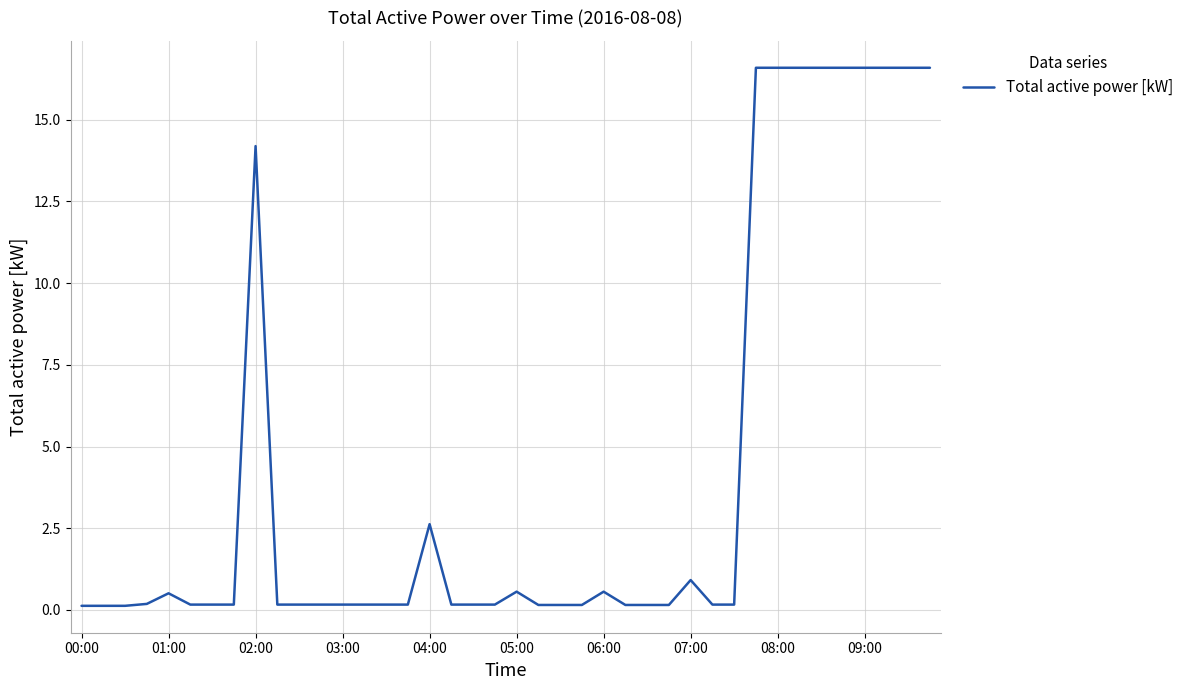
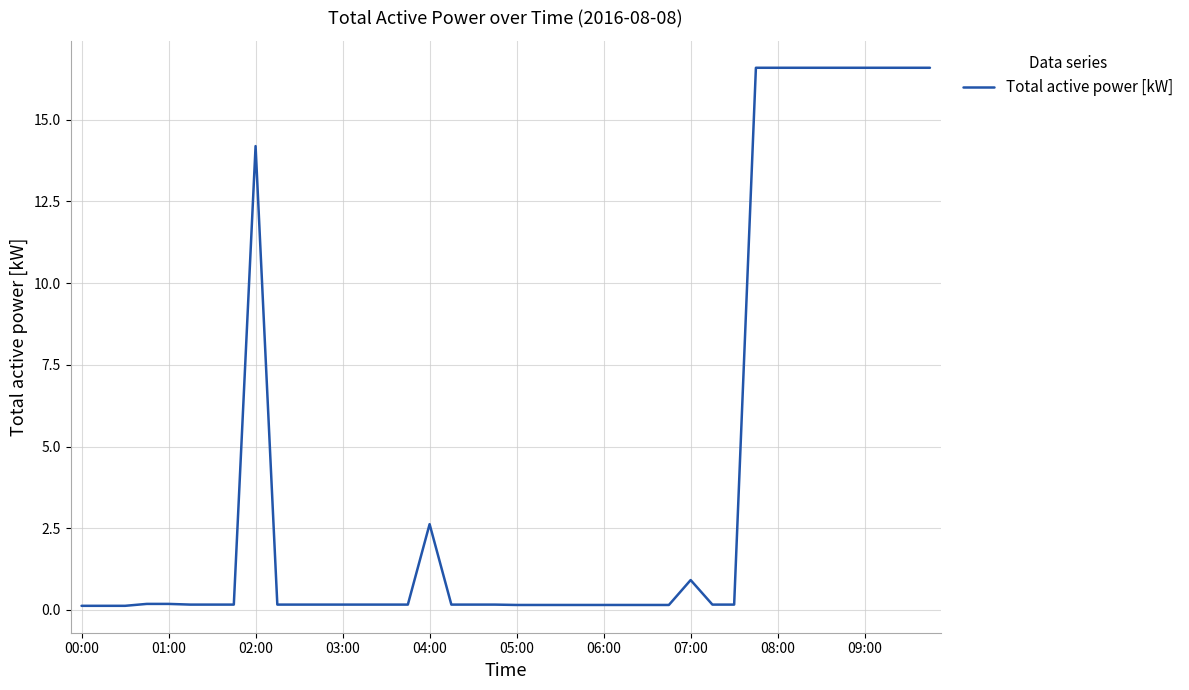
  {
    "00:00": 0.1,
-   "01:00": 0.5,
+   "01:00": 0.2,
    "02:00": 14.2,
    "03:00": 0.2,
    "04:00": 2.6,
-   "05:00": 0.6,
-   "06:00": 0.6,
+   "05:00": 0.2,
+   "06:00": 0.2,
    "07:00": 0.9,
    "08:00": 16.6,
    "09:00": 16.6
  }
